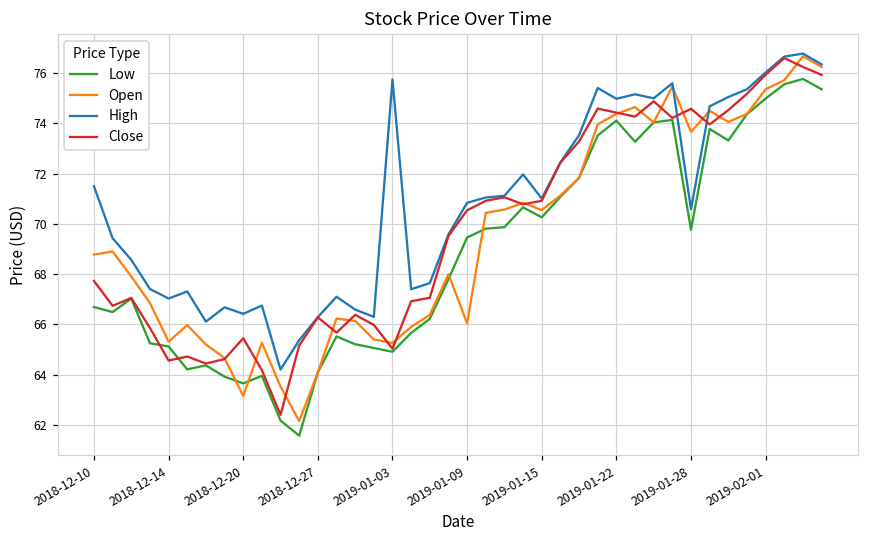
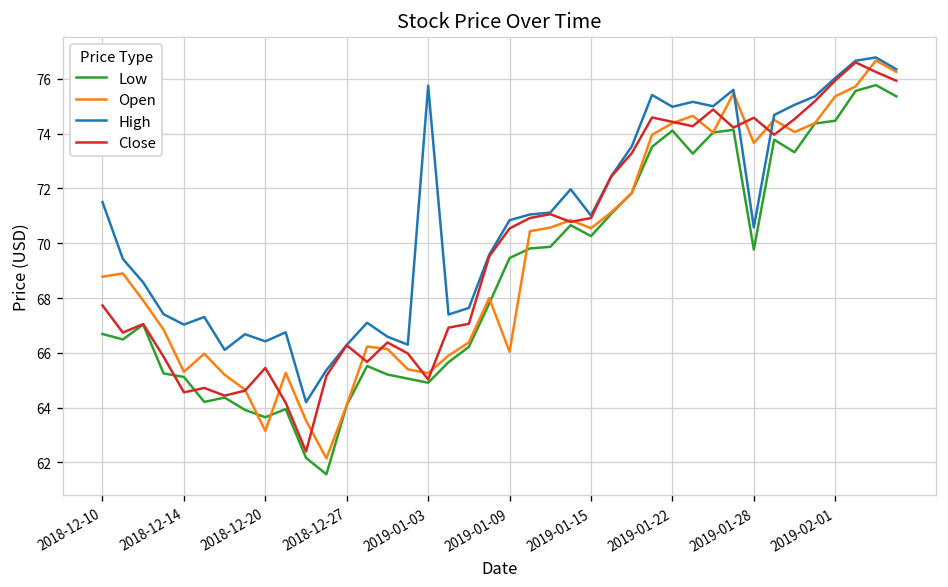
  {
    "Low": {
      "2018-12-10": 66.7,
      "2018-12-14": 65.1,
      "2018-12-20": 63.7,
      "2019-01-03": 64.9,
      "2019-01-09": 69.5,
      "2019-01-15": 70.3,
      "2019-01-22": 74.1,
      "2019-01-28": 69.8,
-     "2019-02-01": 75.0
+     "2019-02-01": 74.5
    },
    "Open": {
      "2018-12-10": 68.8,
      "2018-12-14": 65.3,
      "2018-12-20": 63.2,
      "2019-01-03": 65.3,
      "2019-01-09": 66.0,
      "2019-01-15": 70.6,
      "2019-01-28": 73.7,
      "2019-02-01": 75.4
    },
    "High": {
      "2018-12-10": 71.5,
      "2018-12-14": 67.0,
      "2018-12-20": 66.4,
      "2019-01-03": 75.8,
      "2019-01-09": 70.8,
      "2019-01-22": 75.0,
      "2019-01-28": 70.6
    },
    "Close": {
      "2018-12-10": 67.7,
      "2018-12-14": 64.6,
      "2018-12-20": 65.5,
      "2019-01-03": 65.0,
      "2019-01-09": 70.5,
      "2019-01-28": 74.6
    }
  }
